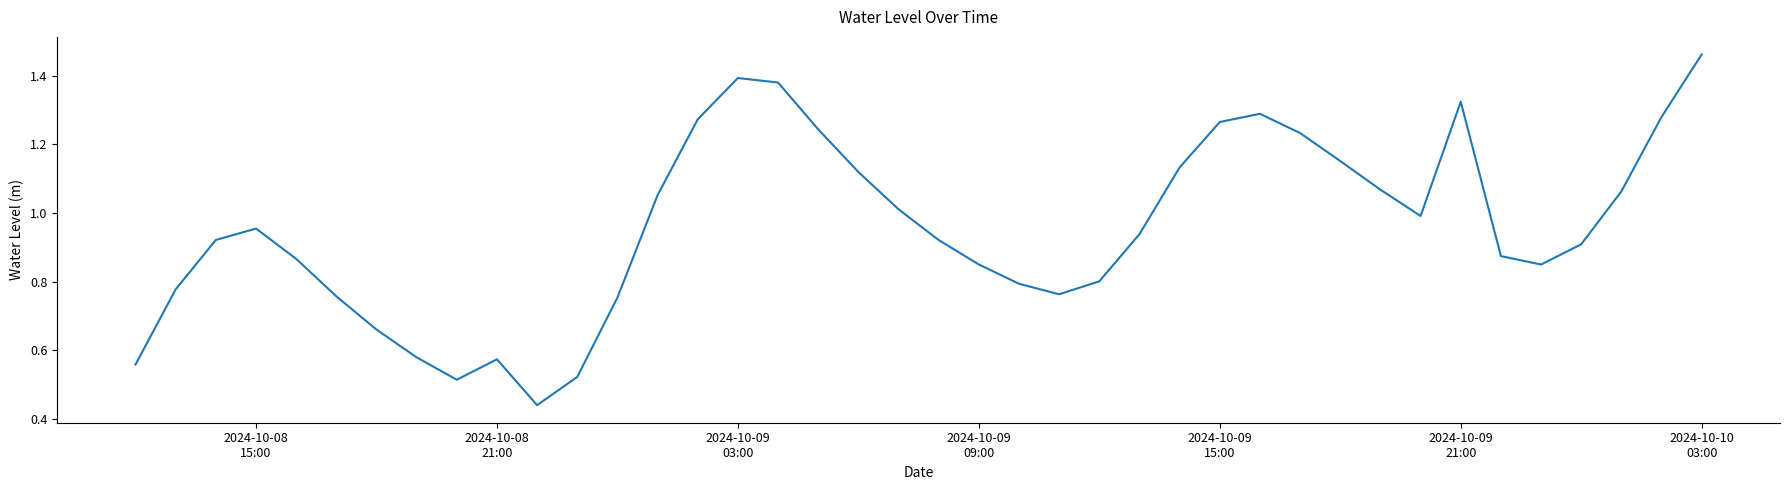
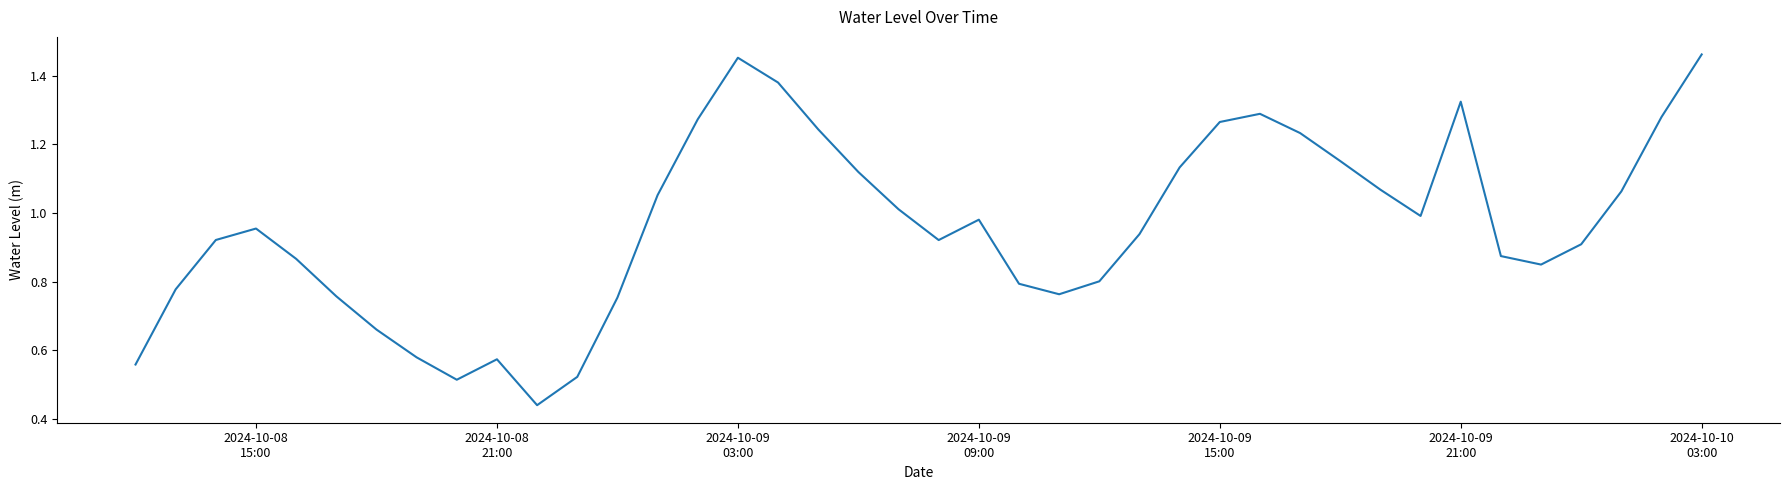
  {
    "2024-10-08 15:00": 0.95,
    "2024-10-08 21:00": 0.57,
-   "2024-10-09 03:00": 1.39,
-   "2024-10-09 09:00": 0.85,
+   "2024-10-09 03:00": 1.45,
+   "2024-10-09 09:00": 0.98,
    "2024-10-09 15:00": 1.27,
    "2024-10-09 21:00": 1.32,
    "2024-10-10 03:00": 1.46
  }
